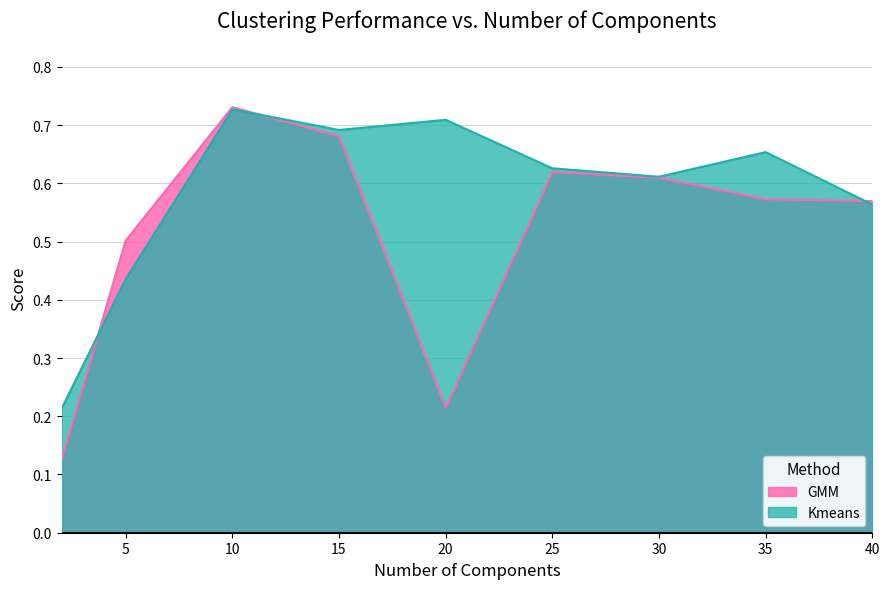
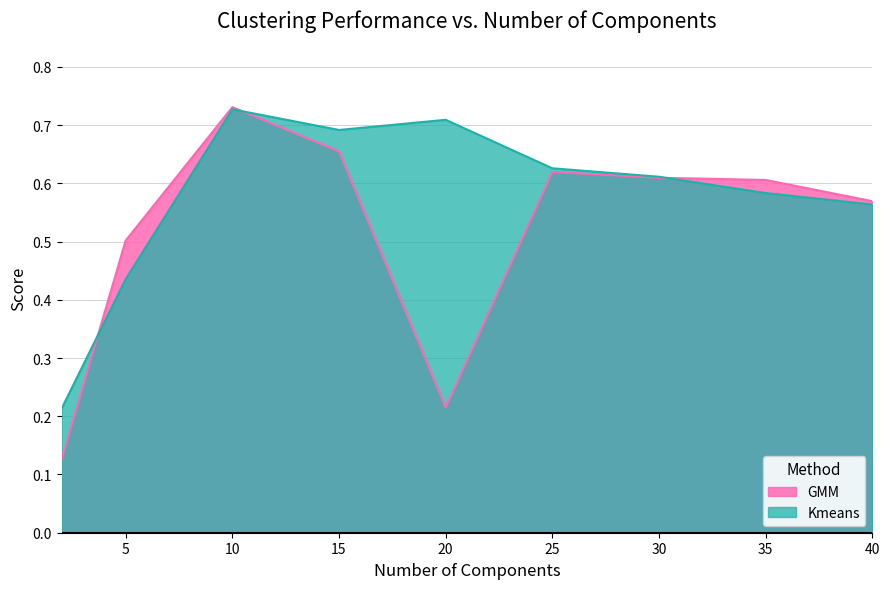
  {
    "GMM": {
      "5": 0.50,
-     "15": 0.68,
+     "15": 0.65,
      "20": 0.22,
      "25": 0.62,
-     "35": 0.57,
+     "35": 0.61,
      "40": 0.57
    },
    "Kmeans": {
      "5": 0.44,
      "15": 0.69,
      "20": 0.71,
      "25": 0.63,
-     "35": 0.65,
+     "35": 0.58,
      "40": 0.56
    }
  }
